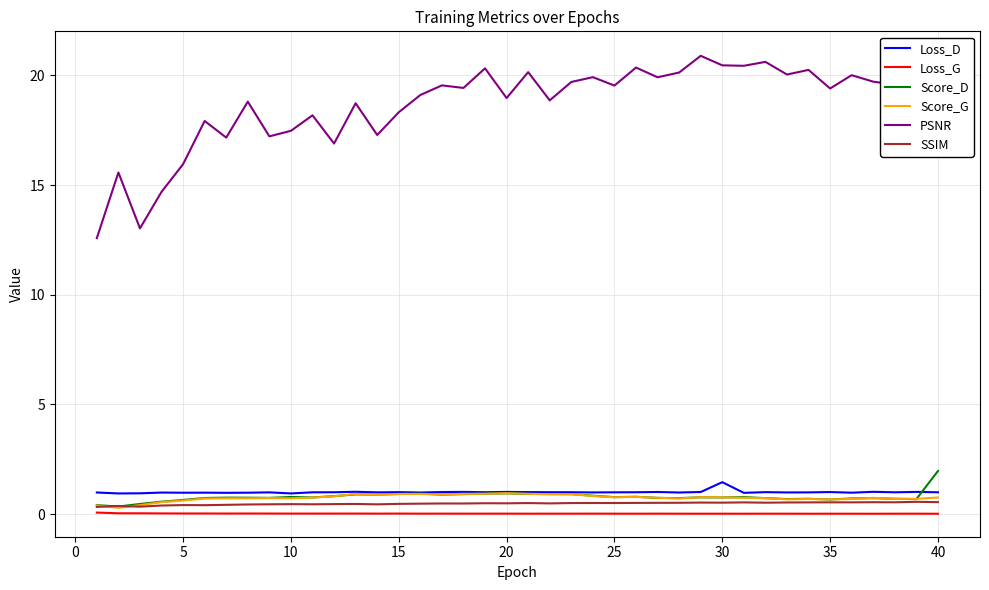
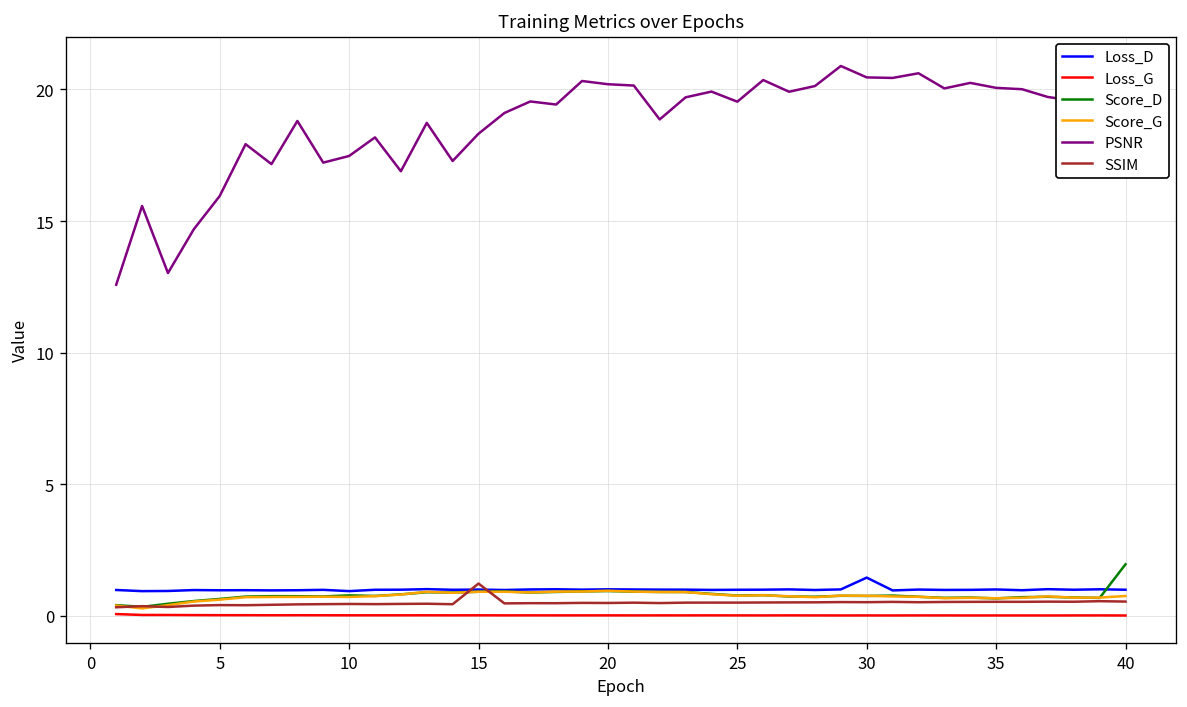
  {
    "Loss_D": {
      "5": 1.0,
      "10": 0.9,
      "25": 1.0,
      "30": 1.5,
      "35": 1.0,
      "40": 1.0
    },
    "Loss_G": {
      "5": 0.0,
      "10": 0.0,
      "15": 0.0,
      "20": 0.0,
      "25": 0.0,
      "30": 0.0,
      "35": 0.0,
      "40": 0.0
    },
    "Score_D": {
      "40": 2.0
    },
    "Score_G": {
      "40": 0.8
    },
    "PSNR": {
      "5": 16.0,
      "10": 17.5,
      "15": 18.3,
-     "20": 19.0,
+     "20": 20.2,
      "25": 19.5,
      "30": 20.5,
-     "35": 19.4
+     "35": 20.1
    },
    "SSIM": {
      "5": 0.4,
      "10": 0.5,
-     "15": 0.5,
+     "15": 1.2,
      "20": 0.5,
      "25": 0.5,
      "30": 0.5,
      "35": 0.5,
      "40": 0.5
    }
  }
